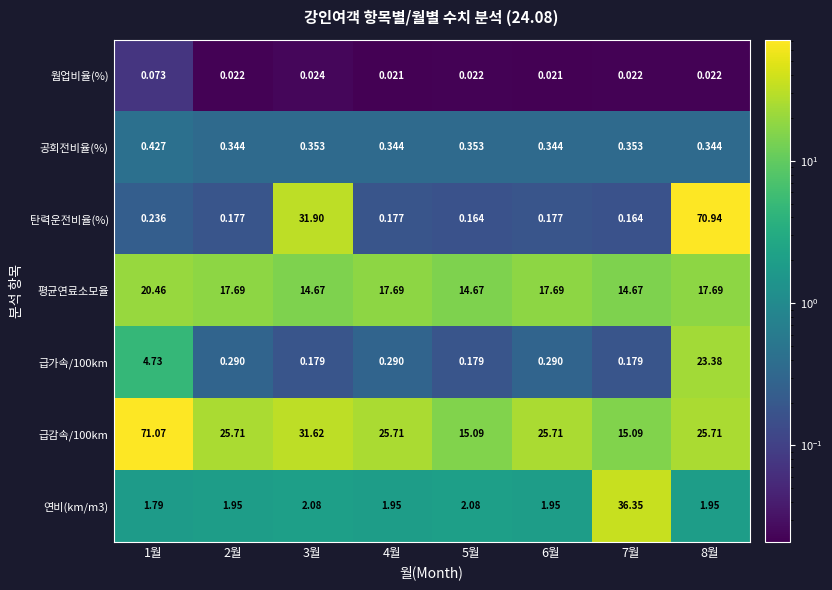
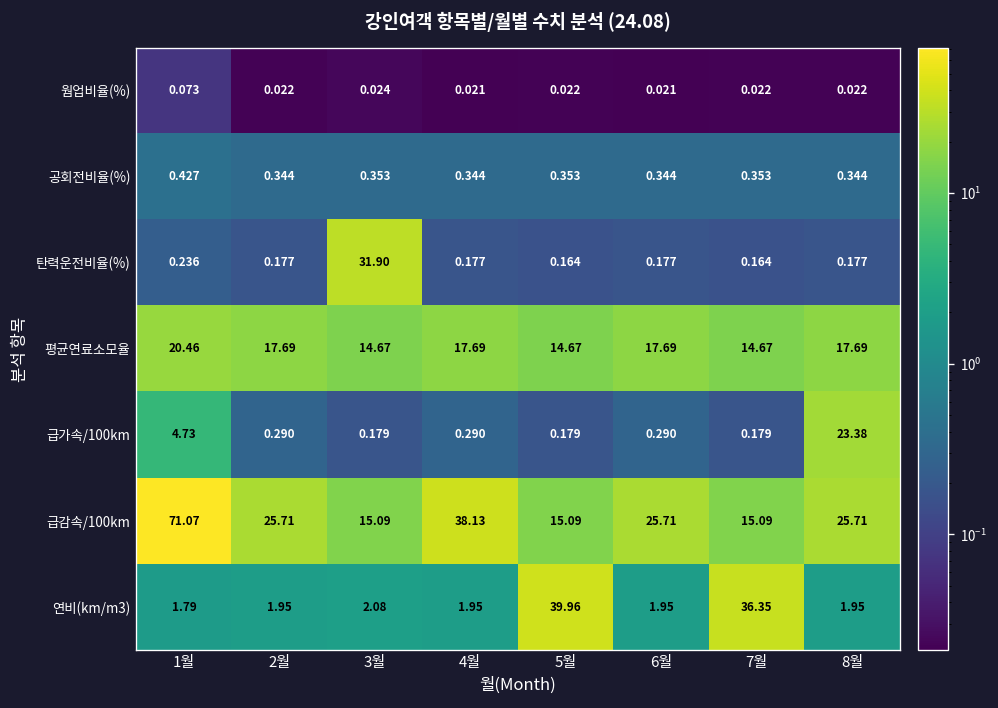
  {
    "웜업비율(%)": {
      "1월": 0.073,
      "2월": 0.022,
      "3월": 0.024,
      "4월": 0.021,
      "5월": 0.022,
      "6월": 0.021,
      "7월": 0.022,
      "8월": 0.022
    },
    "공회전비율(%)": {
      "1월": 0.427,
      "2월": 0.344,
      "3월": 0.353,
      "4월": 0.344,
      "5월": 0.353,
      "6월": 0.344,
      "7월": 0.353,
      "8월": 0.344
    },
    "탄력운전비율(%)": {
      "1월": 0.236,
      "2월": 0.177,
      "3월": 31.90,
      "4월": 0.177,
      "5월": 0.164,
      "6월": 0.177,
      "7월": 0.164,
-     "8월": 70.94
+     "8월": 0.177
    },
    "평균연료소모율": {
      "1월": 20.46,
      "2월": 17.69,
      "3월": 14.67,
      "4월": 17.69,
      "5월": 14.67,
      "6월": 17.69,
      "7월": 14.67,
      "8월": 17.69
    },
    "급가속/100km": {
      "1월": 4.73,
      "2월": 0.290,
      "3월": 0.179,
      "4월": 0.290,
      "5월": 0.179,
      "6월": 0.290,
      "7월": 0.179,
      "8월": 23.38
    },
    "급감속/100km": {
      "1월": 71.07,
      "2월": 25.71,
-     "3월": 31.62,
-     "4월": 25.71,
+     "3월": 15.09,
+     "4월": 38.13,
      "5월": 15.09,
      "6월": 25.71,
      "7월": 15.09,
      "8월": 25.71
    },
    "연비(km/m3)": {
      "1월": 1.79,
      "2월": 1.95,
      "3월": 2.08,
      "4월": 1.95,
-     "5월": 2.08,
+     "5월": 39.96,
      "6월": 1.95,
      "7월": 36.35,
      "8월": 1.95
    }
  }
